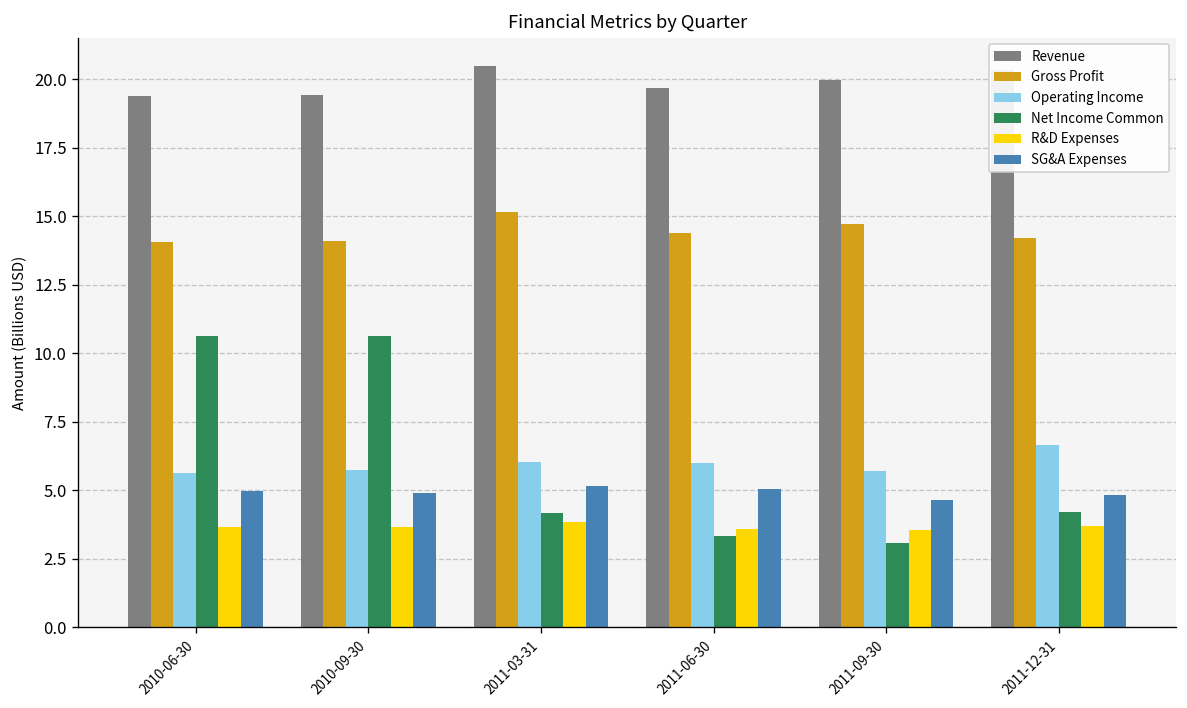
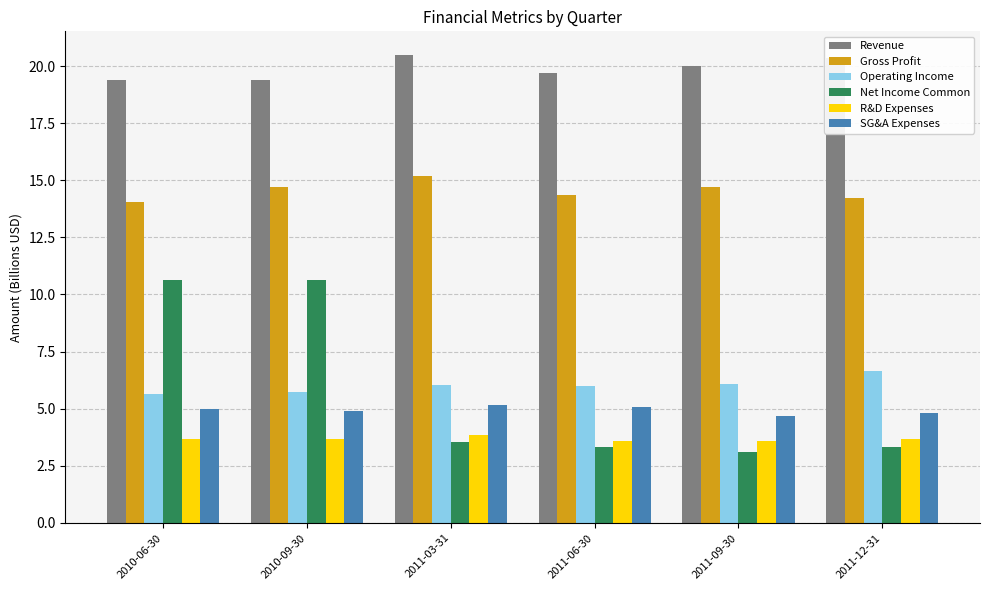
  {
    "Revenue": {
      "2010-06-30": 19.4,
      "2010-09-30": 19.4,
      "2011-03-31": 20.5,
      "2011-06-30": 19.7,
      "2011-09-30": 20.0
    },
    "Gross Profit": {
      "2010-06-30": 14.1,
-     "2010-09-30": 14.1,
+     "2010-09-30": 14.7,
      "2011-03-31": 15.2,
      "2011-06-30": 14.4,
      "2011-09-30": 14.7,
      "2011-12-31": 14.2
    },
    "Operating Income": {
      "2010-06-30": 5.6,
      "2010-09-30": 5.7,
      "2011-03-31": 6.0,
      "2011-06-30": 6.0,
-     "2011-09-30": 5.7,
+     "2011-09-30": 6.1,
      "2011-12-31": 6.7
    },
    "Net Income Common": {
      "2010-06-30": 10.6,
      "2010-09-30": 10.6,
-     "2011-03-31": 4.2,
+     "2011-03-31": 3.6,
      "2011-06-30": 3.3,
      "2011-09-30": 3.1,
-     "2011-12-31": 4.2
+     "2011-12-31": 3.3
    },
    "R&D Expenses": {
      "2010-06-30": 3.7,
      "2010-09-30": 3.7,
      "2011-03-31": 3.9,
      "2011-06-30": 3.6,
      "2011-09-30": 3.6,
      "2011-12-31": 3.7
    },
    "SG&A Expenses": {
      "2010-06-30": 5.0,
      "2010-09-30": 4.9,
      "2011-03-31": 5.1,
      "2011-06-30": 5.1,
      "2011-09-30": 4.7,
      "2011-12-31": 4.8
    }
  }
